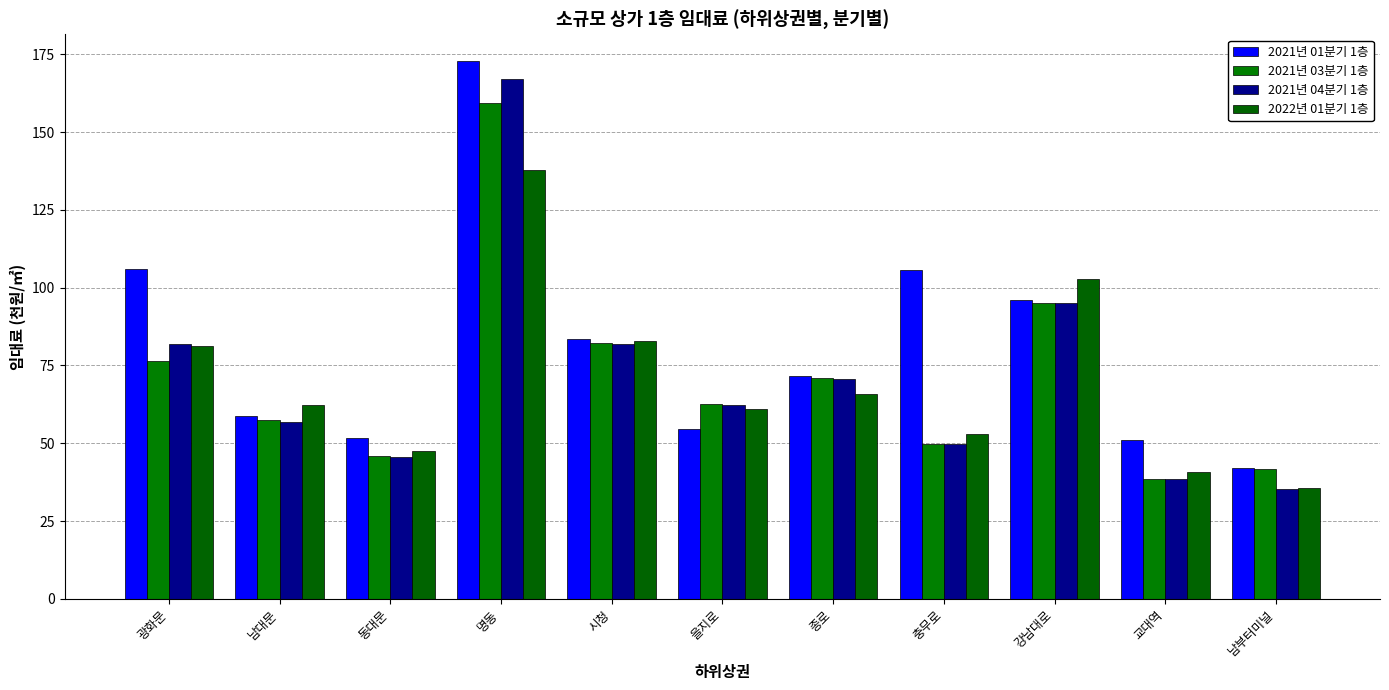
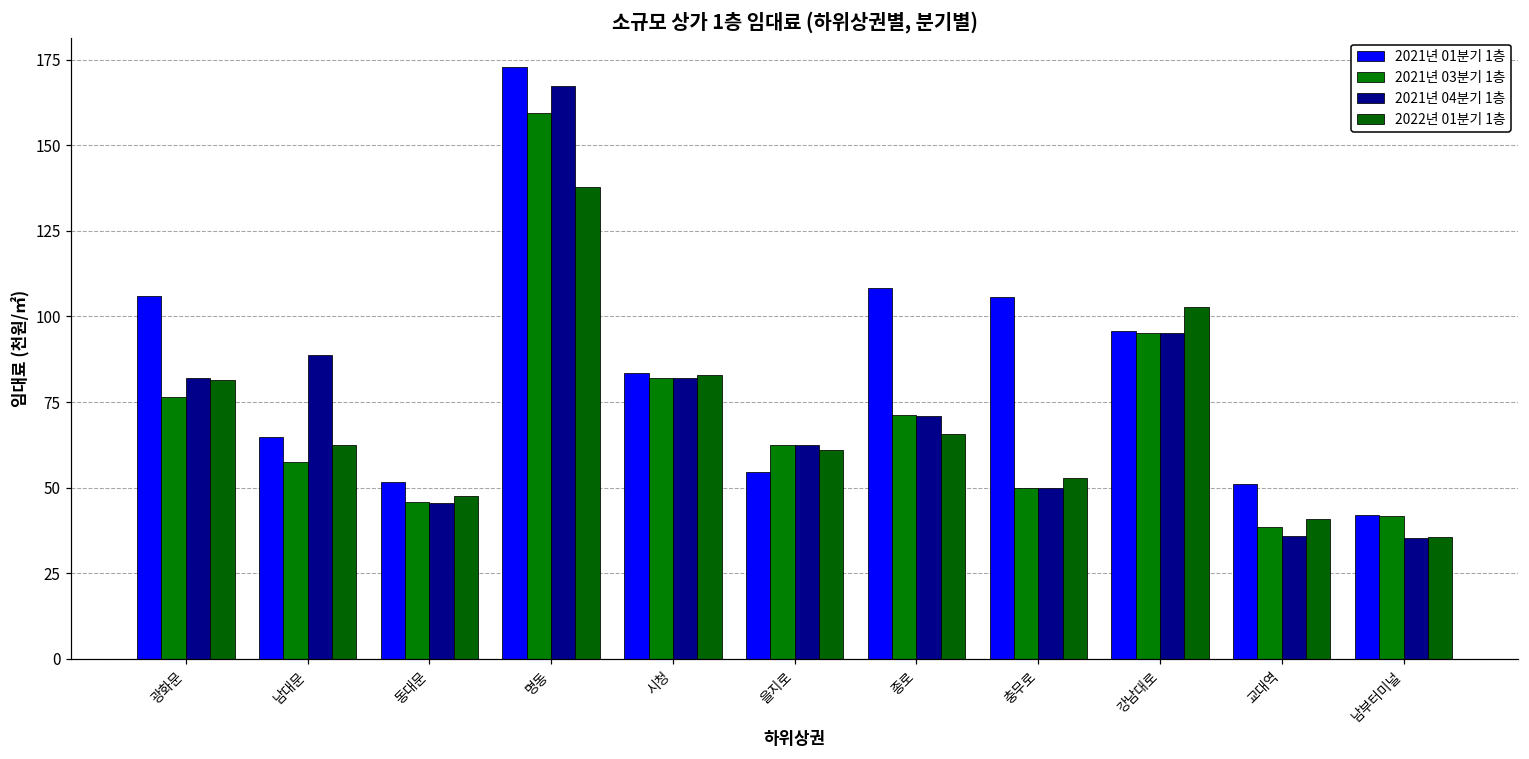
  {
    "2021년 01분기 1층": {
      "광화문": 106,
-     "남대문": 59,
+     "남대문": 65,
      "동대문": 52,
      "명동": 173,
      "시청": 84,
      "을지로": 55,
-     "종로": 72,
+     "종로": 108,
      "충무로": 106,
      "강남대로": 96,
      "교대역": 51,
      "남부터미널": 42
    },
    "2021년 04분기 1층": {
      "광화문": 82,
-     "남대문": 57,
+     "남대문": 89,
      "동대문": 46,
      "명동": 167,
      "시청": 82,
      "을지로": 62,
      "종로": 71,
      "충무로": 50,
      "강남대로": 95,
-     "교대역": 38,
+     "교대역": 36,
      "남부터미널": 35
    }
  }
